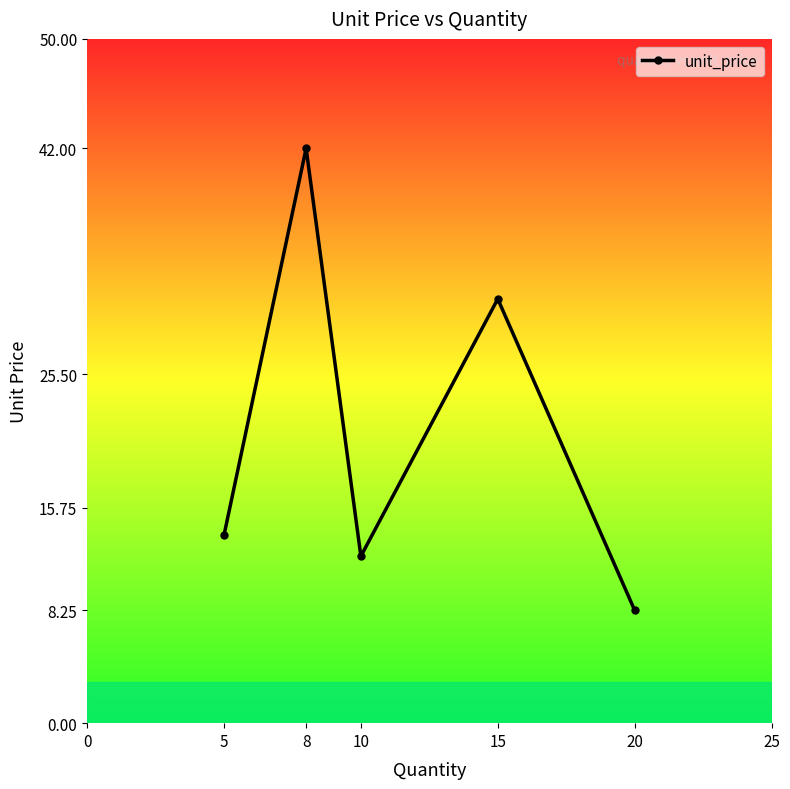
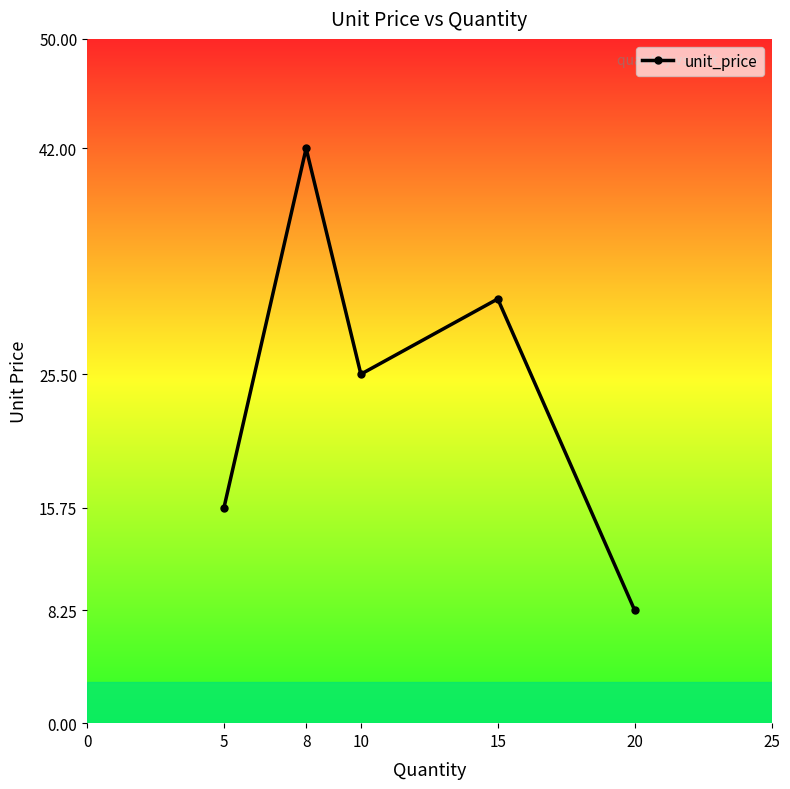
  {
-   "5": 13.7,
+   "5": 15.8,
    "8": 42.0,
-   "10": 12.2,
+   "10": 25.5,
    "15": 31.0,
    "20": 8.3
  }
